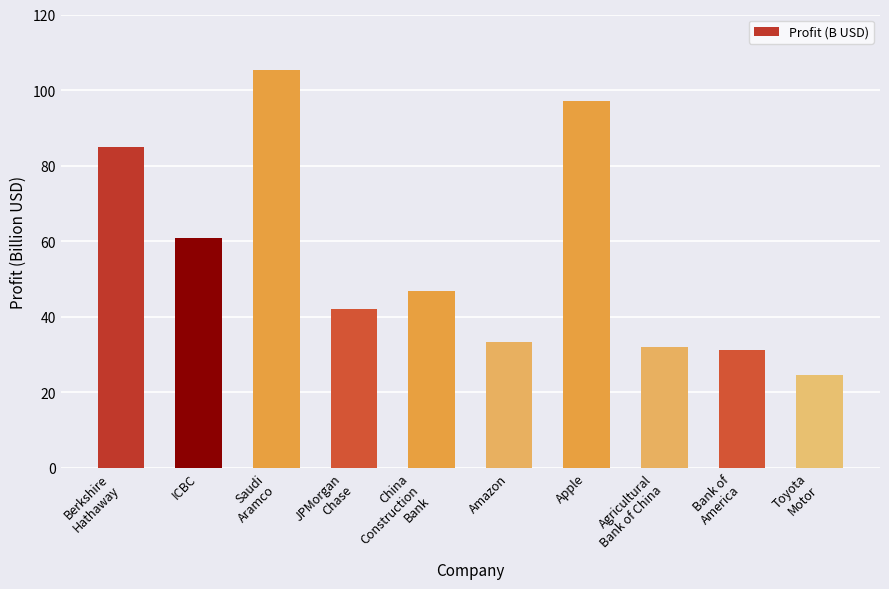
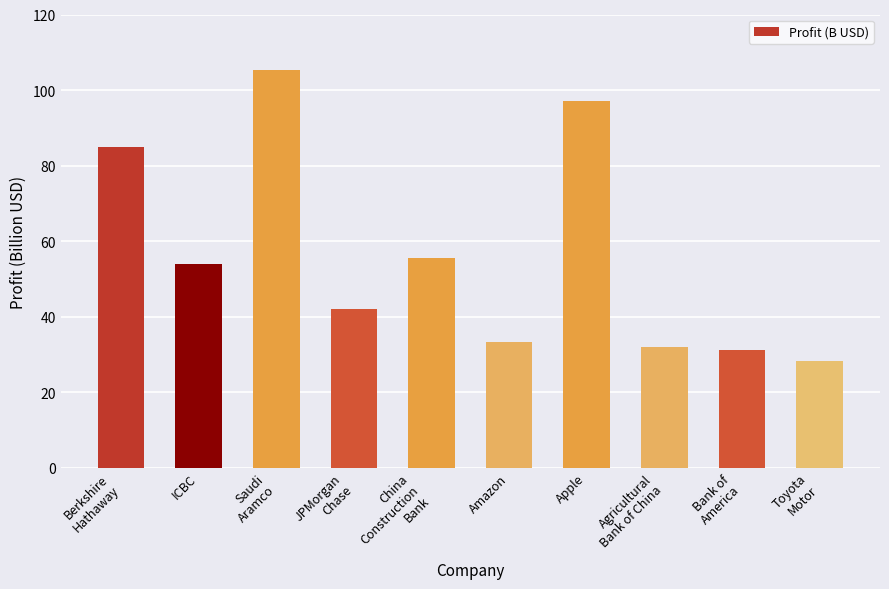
  {
    "Berkshire Hathaway": 85,
-   "ICBC": 61,
+   "ICBC": 54,
    "Saudi Aramco": 105,
    "JPMorgan Chase": 42,
-   "China Construction Bank": 47,
+   "China Construction Bank": 55,
    "Amazon": 33,
    "Apple": 97,
    "Agricultural Bank of China": 32,
    "Bank of America": 31,
-   "Toyota Motor": 25
+   "Toyota Motor": 28
  }
